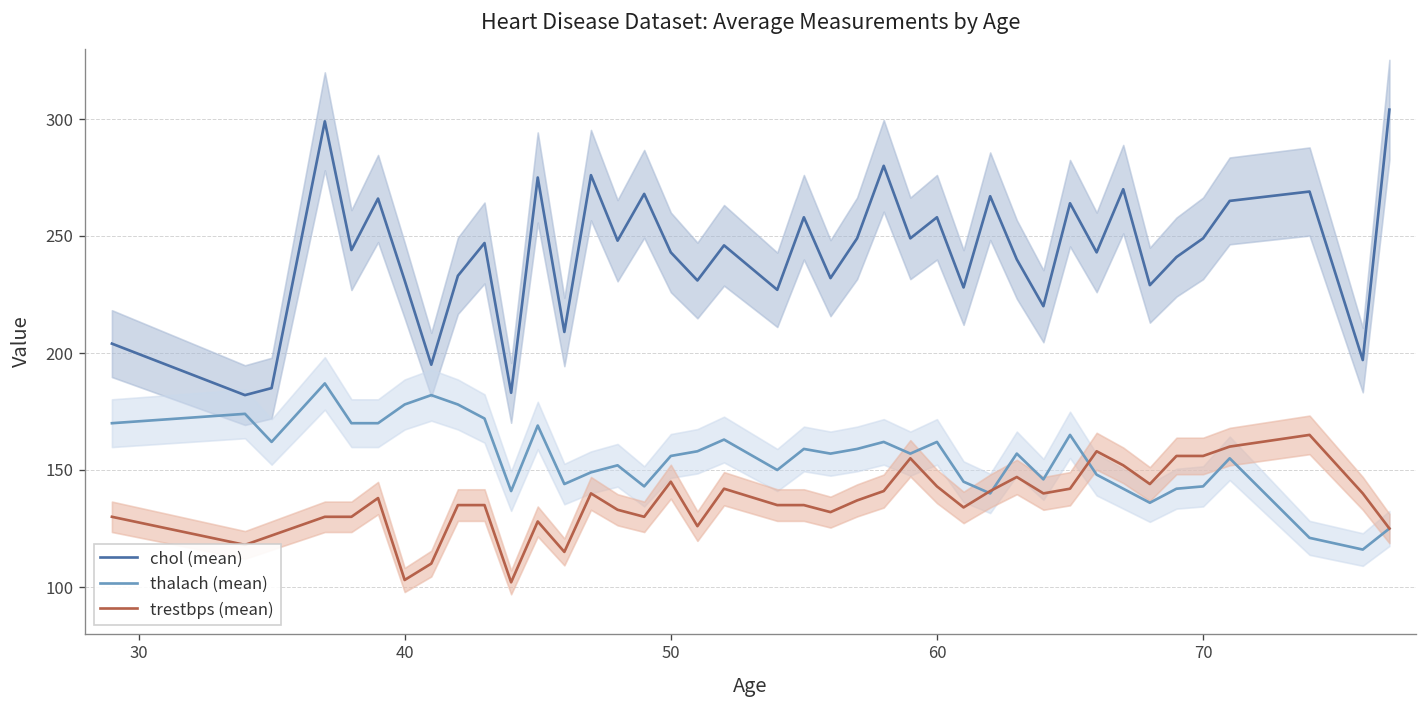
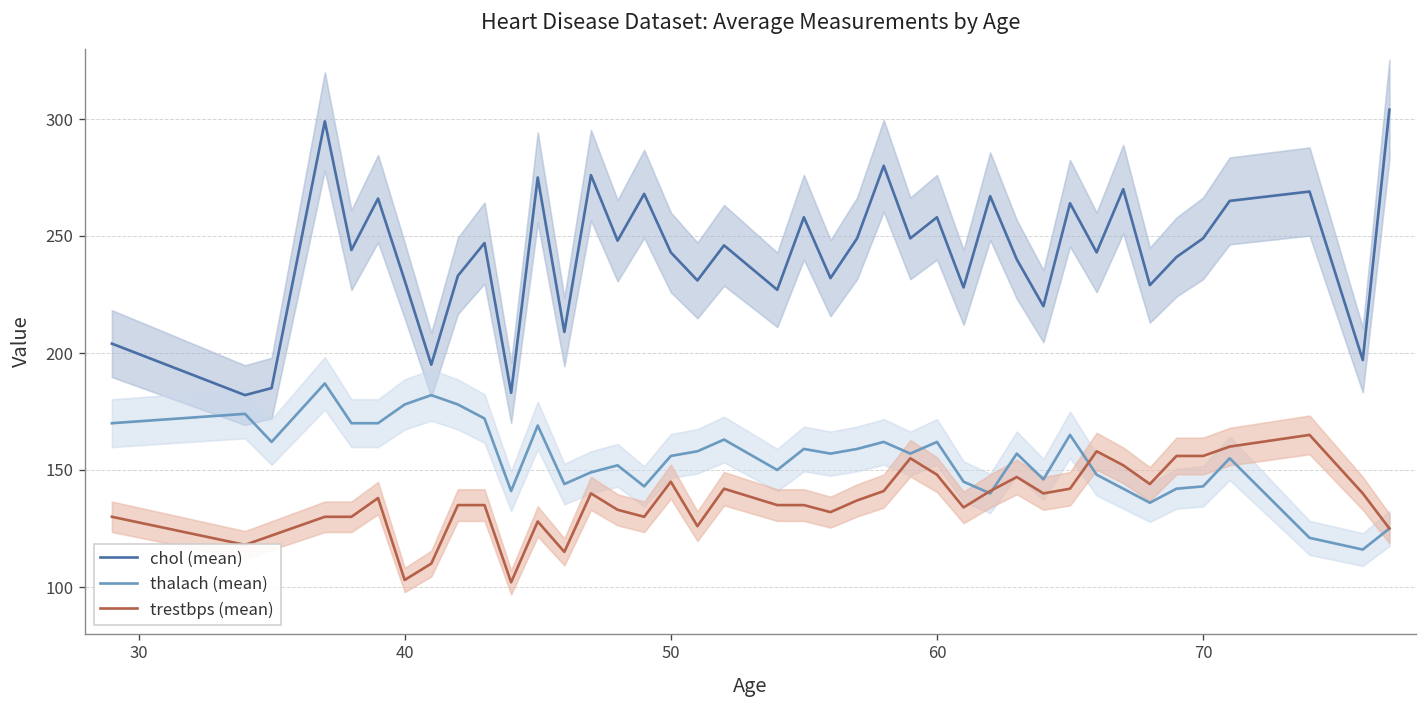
  {
    "trestbps (mean)": {
      "40": 103,
      "50": 145,
-     "60": 143,
+     "60": 148,
      "70": 156
    }
  }
